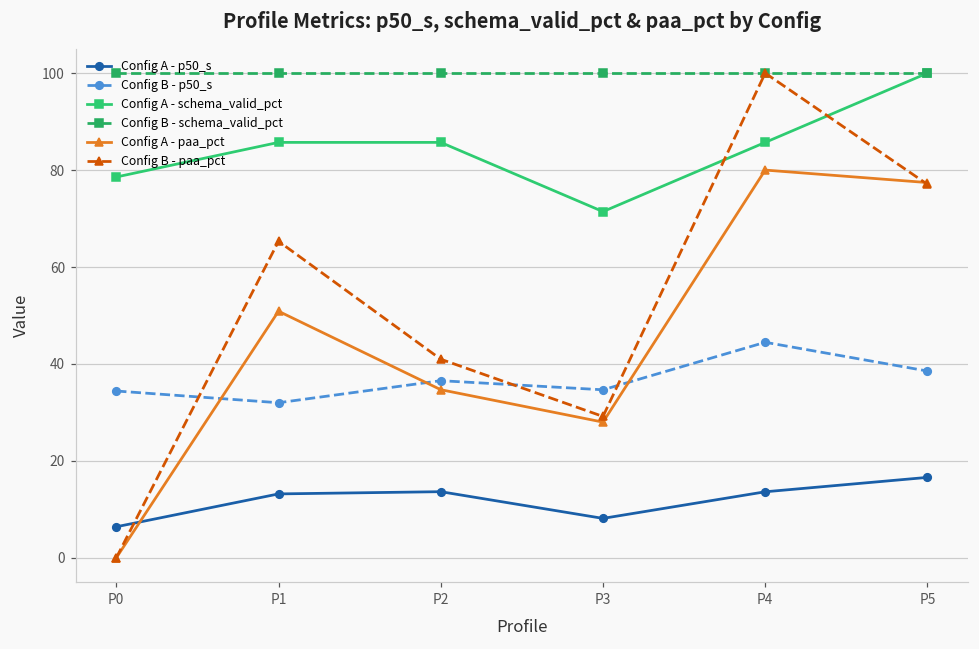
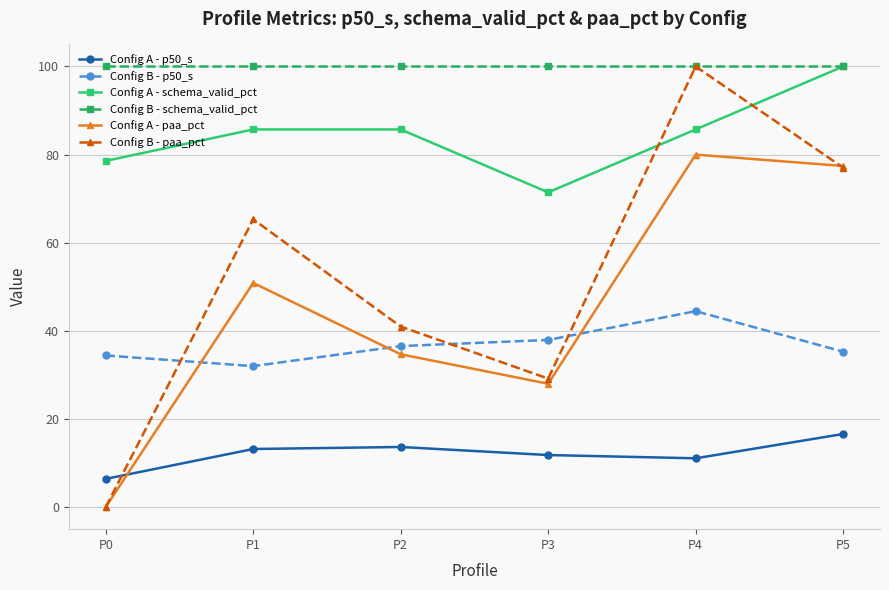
  {
    "Config A - p50_s": {
      "P0": 6,
      "P1": 13,
      "P2": 14,
-     "P3": 8,
-     "P4": 14,
+     "P3": 12,
+     "P4": 11,
      "P5": 17
    },
    "Config B - p50_s": {
      "P0": 34,
      "P1": 32,
      "P2": 37,
-     "P3": 35,
+     "P3": 38,
      "P4": 44,
-     "P5": 39
+     "P5": 35
    }
  }
